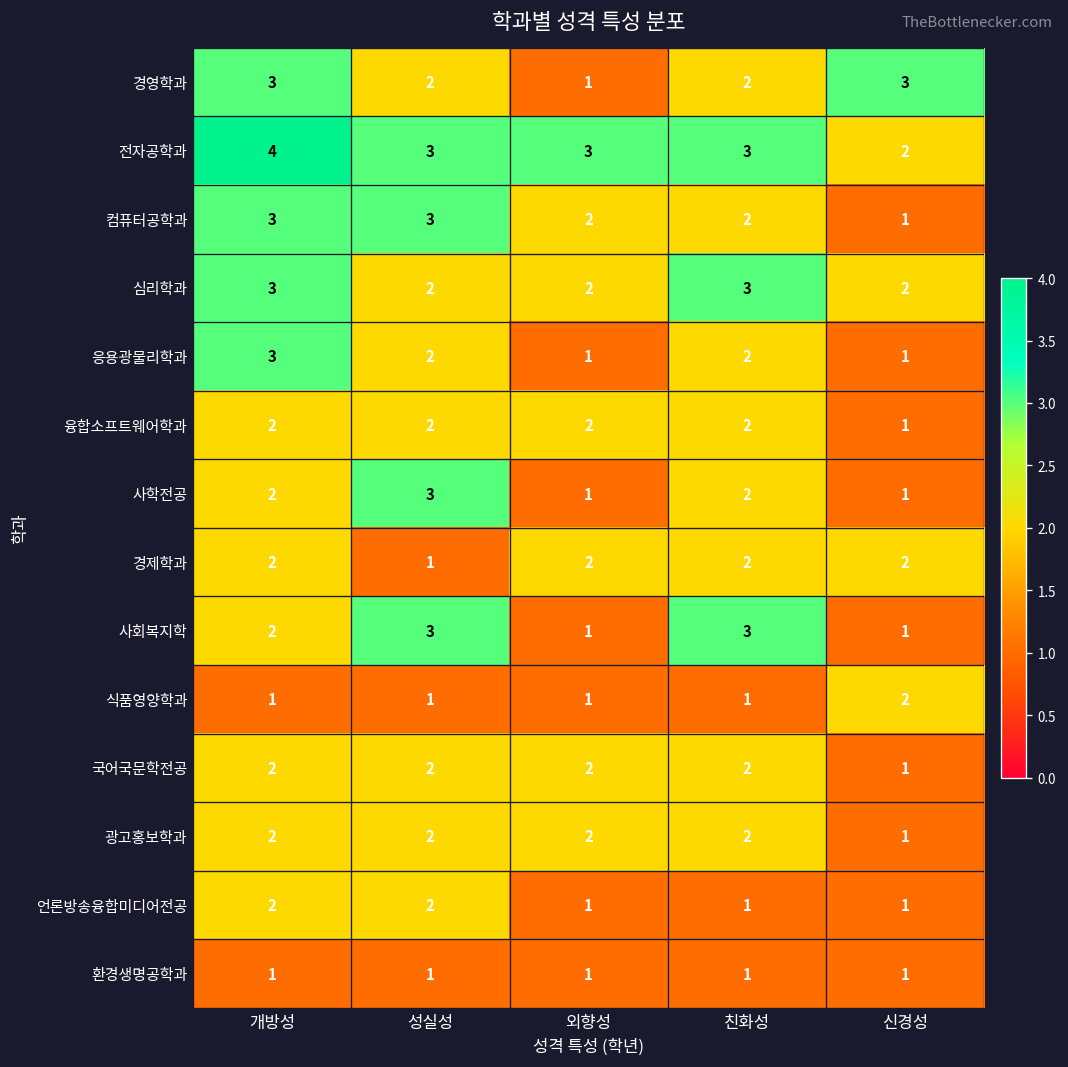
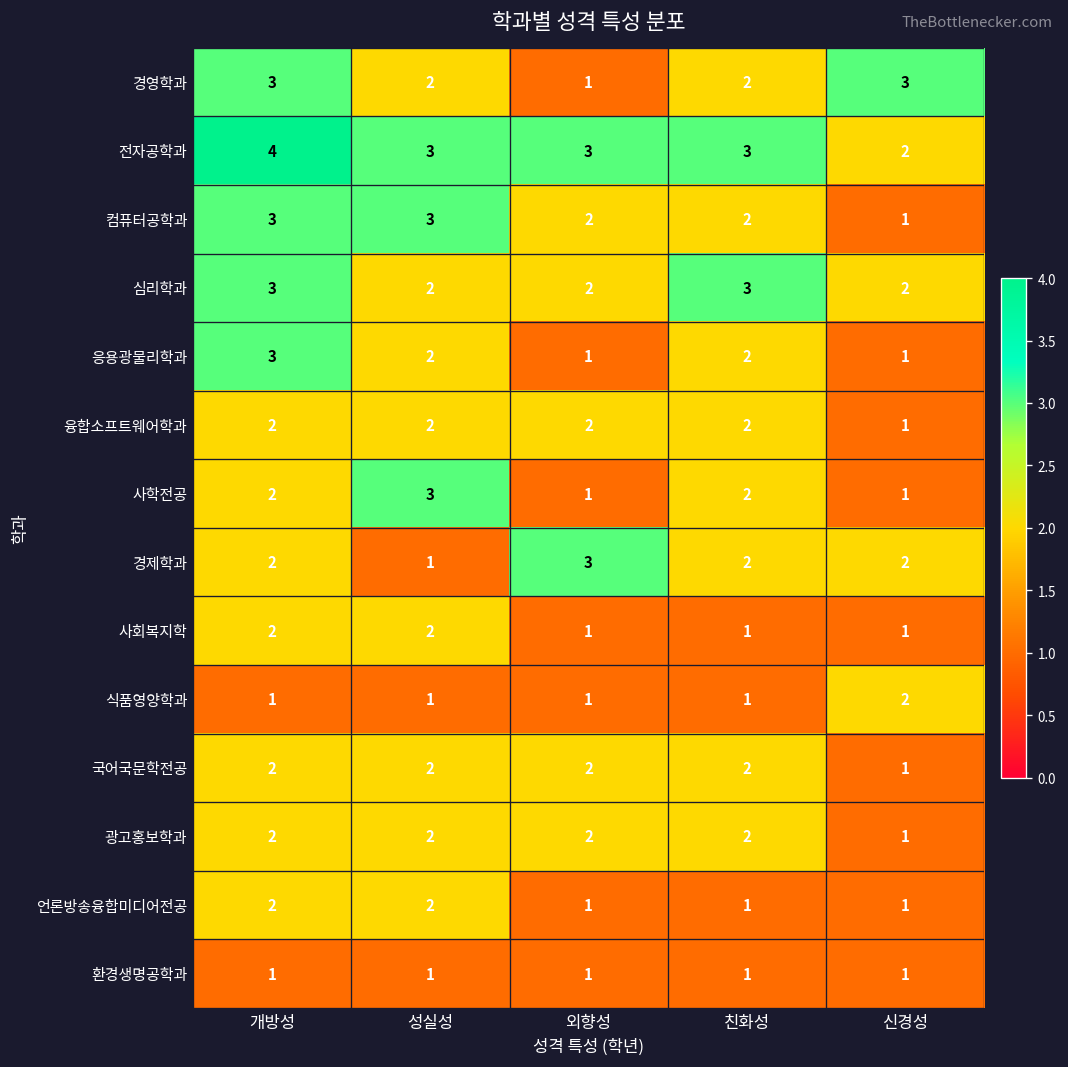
  {
    "경영학과": {
      "개방성": 3,
      "성실성": 2,
      "외향성": 1,
      "친화성": 2,
      "신경성": 3
    },
    "전자공학과": {
      "개방성": 4,
      "성실성": 3,
      "외향성": 3,
      "친화성": 3,
      "신경성": 2
    },
    "컴퓨터공학과": {
      "개방성": 3,
      "성실성": 3,
      "외향성": 2,
      "친화성": 2,
      "신경성": 1
    },
    "심리학과": {
      "개방성": 3,
      "성실성": 2,
      "외향성": 2,
      "친화성": 3,
      "신경성": 2
    },
    "응용광물리학과": {
      "개방성": 3,
      "성실성": 2,
      "외향성": 1,
      "친화성": 2,
      "신경성": 1
    },
    "융합소프트웨어학과": {
      "개방성": 2,
      "성실성": 2,
      "외향성": 2,
      "친화성": 2,
      "신경성": 1
    },
    "사학전공": {
      "개방성": 2,
      "성실성": 3,
      "외향성": 1,
      "친화성": 2,
      "신경성": 1
    },
    "경제학과": {
      "개방성": 2,
      "성실성": 1,
-     "외향성": 2,
+     "외향성": 3,
      "친화성": 2,
      "신경성": 2
    },
    "사회복지학": {
      "개방성": 2,
-     "성실성": 3,
+     "성실성": 2,
      "외향성": 1,
-     "친화성": 3,
+     "친화성": 1,
      "신경성": 1
    },
    "식품영양학과": {
      "개방성": 1,
      "성실성": 1,
      "외향성": 1,
      "친화성": 1,
      "신경성": 2
    },
    "국어국문학전공": {
      "개방성": 2,
      "성실성": 2,
      "외향성": 2,
      "친화성": 2,
      "신경성": 1
    },
    "광고홍보학과": {
      "개방성": 2,
      "성실성": 2,
      "외향성": 2,
      "친화성": 2,
      "신경성": 1
    },
    "언론방송융합미디어전공": {
      "개방성": 2,
      "성실성": 2,
      "외향성": 1,
      "친화성": 1,
      "신경성": 1
    },
    "환경생명공학과": {
      "개방성": 1,
      "성실성": 1,
      "외향성": 1,
      "친화성": 1,
      "신경성": 1
    }
  }
